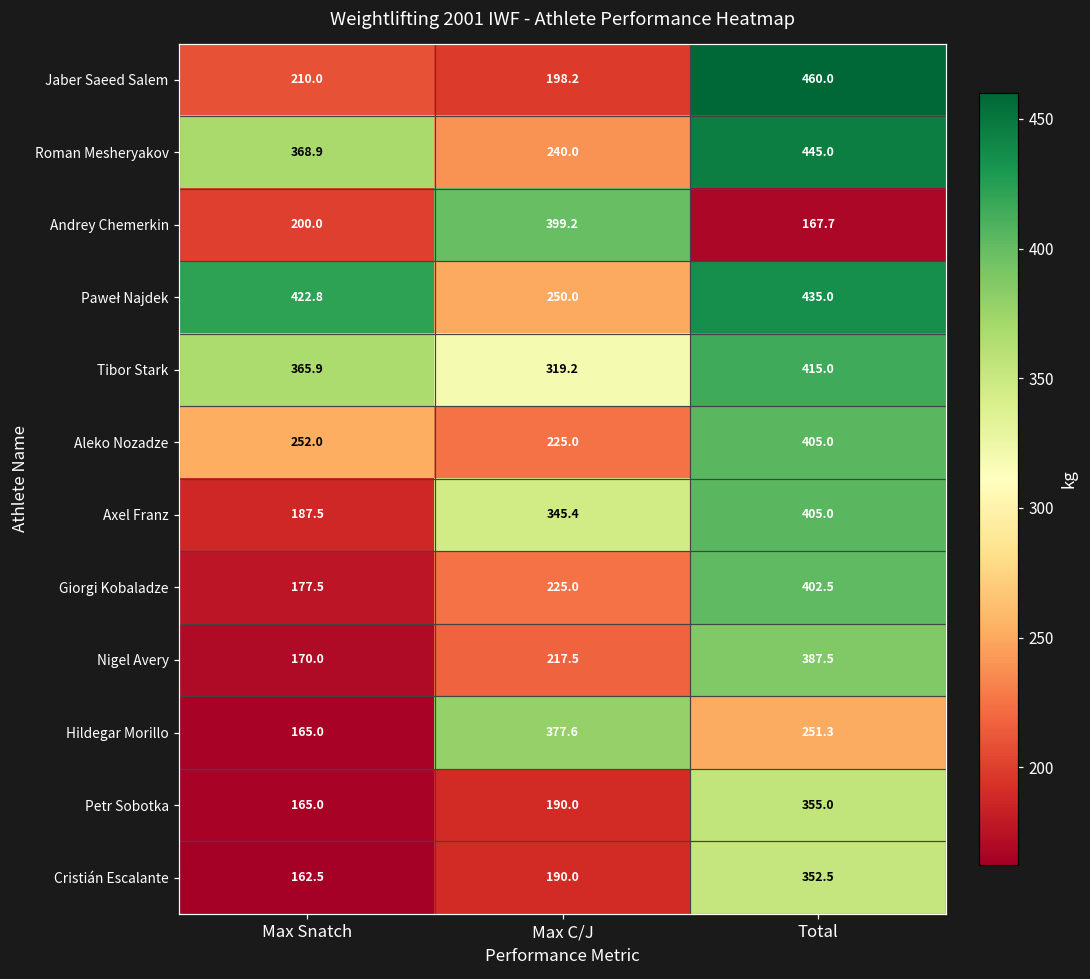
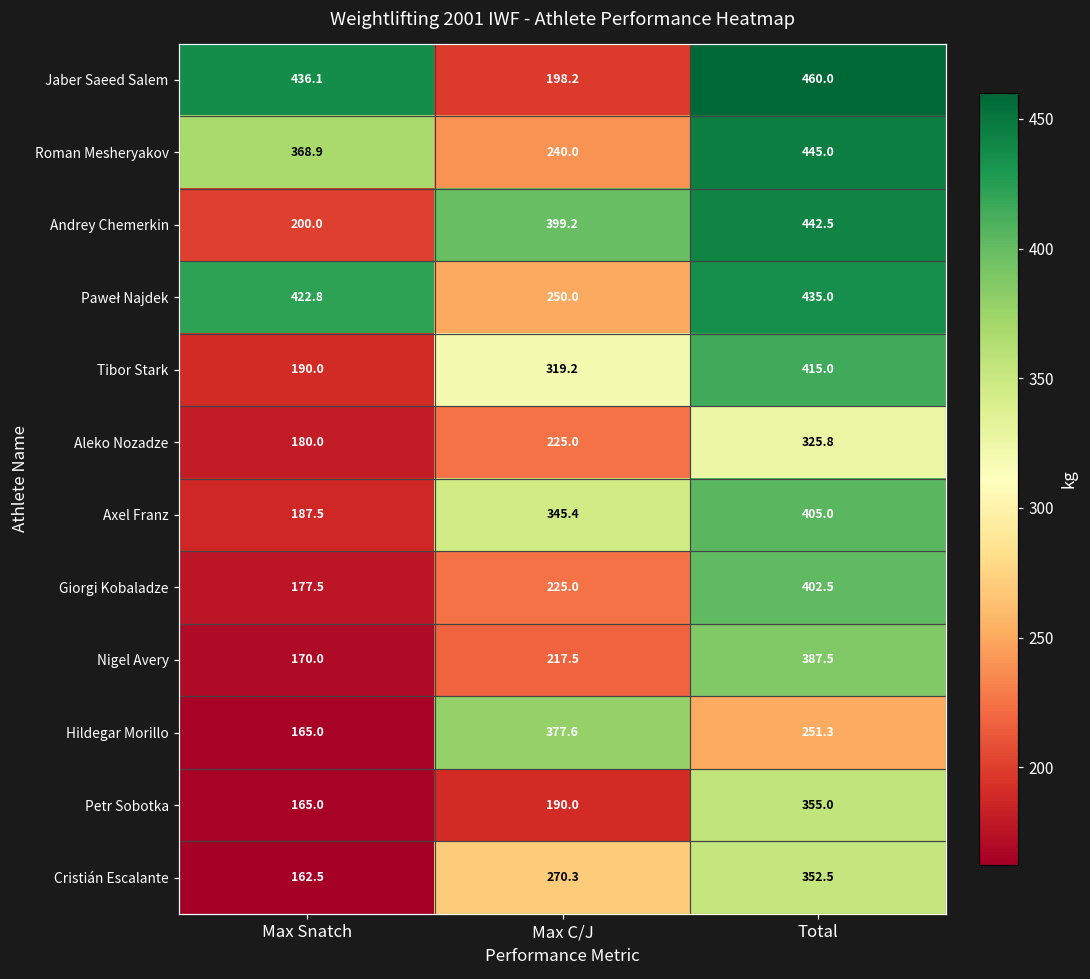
  {
    "Jaber Saeed Salem": {
-     "Max Snatch": 210.0,
+     "Max Snatch": 436.1,
      "Max C/J": 198.2,
      "Total": 460.0
    },
    "Roman Mesheryakov": {
      "Max Snatch": 368.9,
      "Max C/J": 240.0,
      "Total": 445.0
    },
    "Andrey Chemerkin": {
      "Max Snatch": 200.0,
      "Max C/J": 399.2,
-     "Total": 167.7
+     "Total": 442.5
    },
    "Paweł Najdek": {
      "Max Snatch": 422.8,
      "Max C/J": 250.0,
      "Total": 435.0
    },
    "Tibor Stark": {
-     "Max Snatch": 365.9,
+     "Max Snatch": 190.0,
      "Max C/J": 319.2,
      "Total": 415.0
    },
    "Aleko Nozadze": {
-     "Max Snatch": 252.0,
+     "Max Snatch": 180.0,
      "Max C/J": 225.0,
-     "Total": 405.0
+     "Total": 325.8
    },
    "Axel Franz": {
      "Max Snatch": 187.5,
      "Max C/J": 345.4,
      "Total": 405.0
    },
    "Giorgi Kobaladze": {
      "Max Snatch": 177.5,
      "Max C/J": 225.0,
      "Total": 402.5
    },
    "Nigel Avery": {
      "Max Snatch": 170.0,
      "Max C/J": 217.5,
      "Total": 387.5
    },
    "Hildegar Morillo": {
      "Max Snatch": 165.0,
      "Max C/J": 377.6,
      "Total": 251.3
    },
    "Petr Sobotka": {
      "Max Snatch": 165.0,
      "Max C/J": 190.0,
      "Total": 355.0
    },
    "Cristián Escalante": {
      "Max Snatch": 162.5,
-     "Max C/J": 190.0,
+     "Max C/J": 270.3,
      "Total": 352.5
    }
  }
